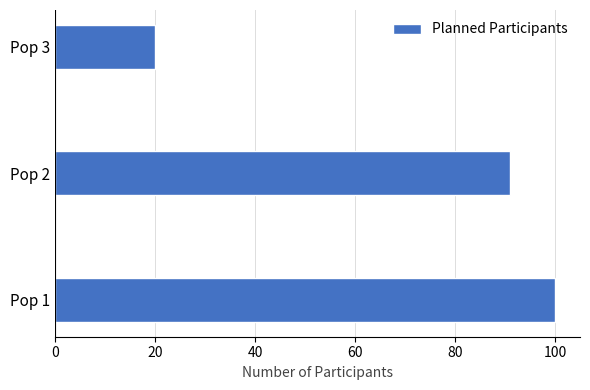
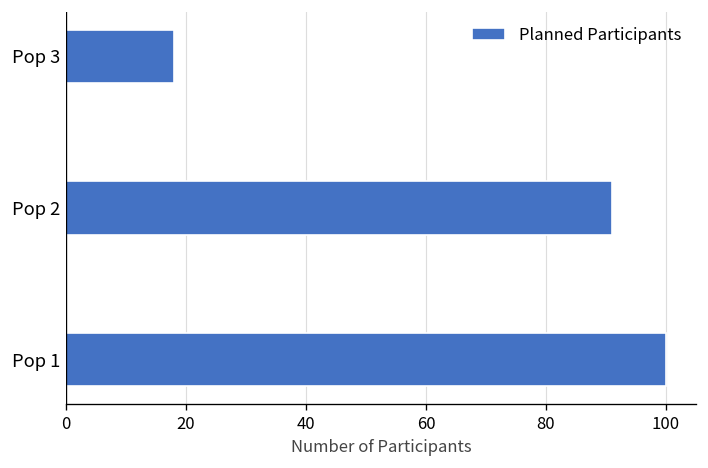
  {
-   "Pop 3": 20,
+   "Pop 3": 18,
    "Pop 2": 91,
    "Pop 1": 100
  }
